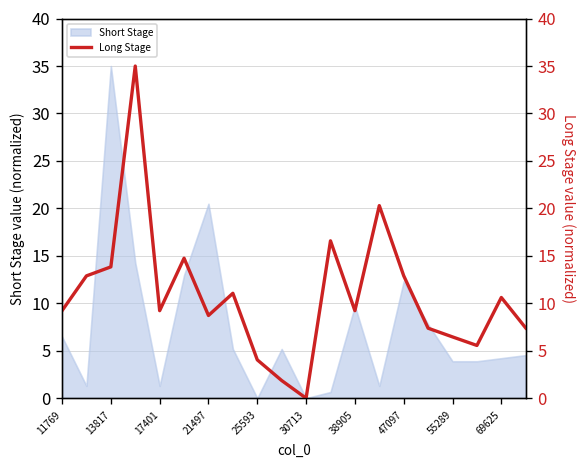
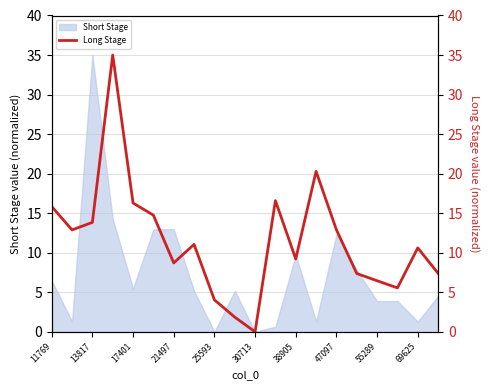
  {
    "Short Stage": {
      "11769": 6,
      "13817": 35,
-     "17401": 1,
-     "21497": 20,
+     "17401": 5,
+     "21497": 13,
      "25593": 0,
      "38905": 10,
      "47097": 12,
      "55289": 4,
-     "69625": 4
+     "69625": 1
    },
    "Long Stage": {
-     "11769": 9,
+     "11769": 16,
      "13817": 14,
-     "17401": 9,
+     "17401": 16,
      "21497": 9,
      "25593": 4,
      "30713": 0,
      "38905": 9,
      "47097": 13,
      "55289": 6,
      "69625": 11
    }
  }
